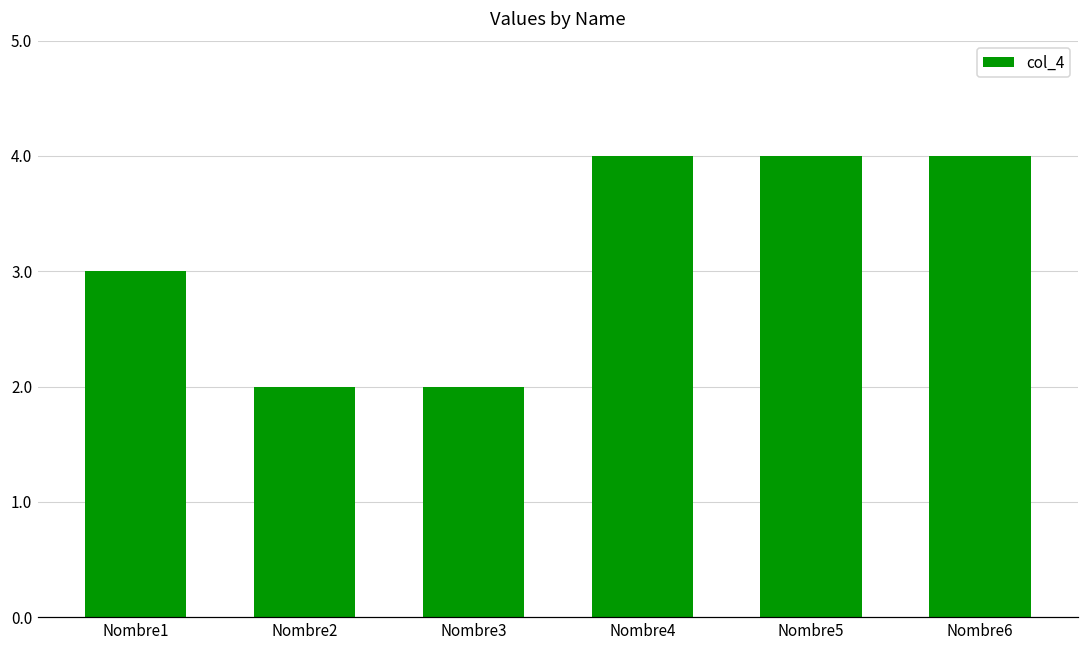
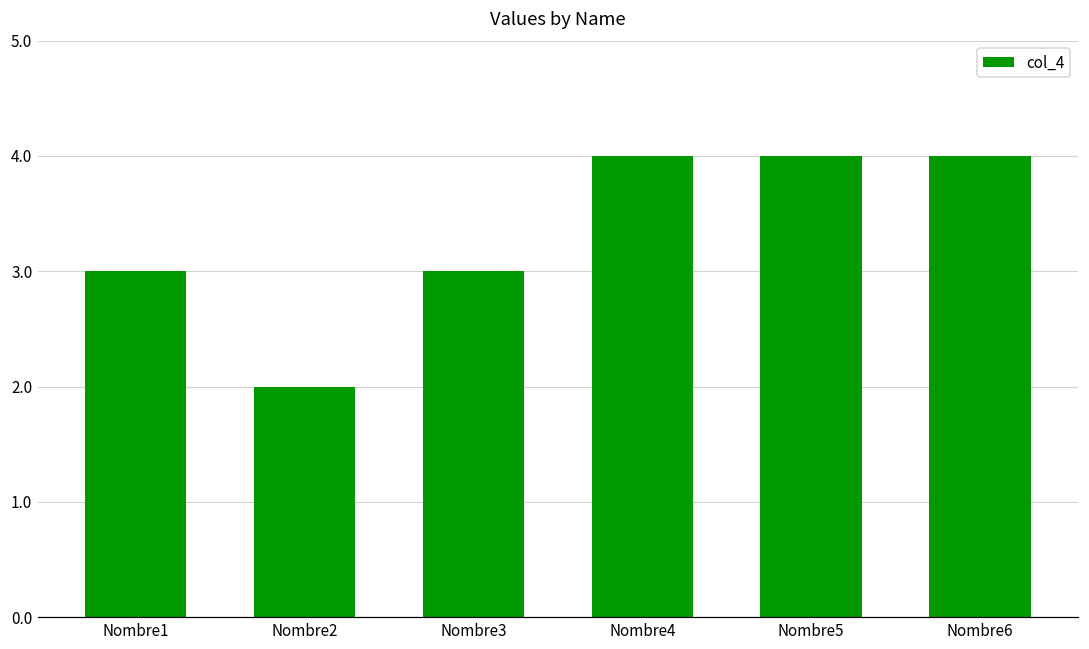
  {
    "Nombre1": 3,
    "Nombre2": 2,
-   "Nombre3": 2,
+   "Nombre3": 3,
    "Nombre4": 4,
    "Nombre5": 4,
    "Nombre6": 4
  }
